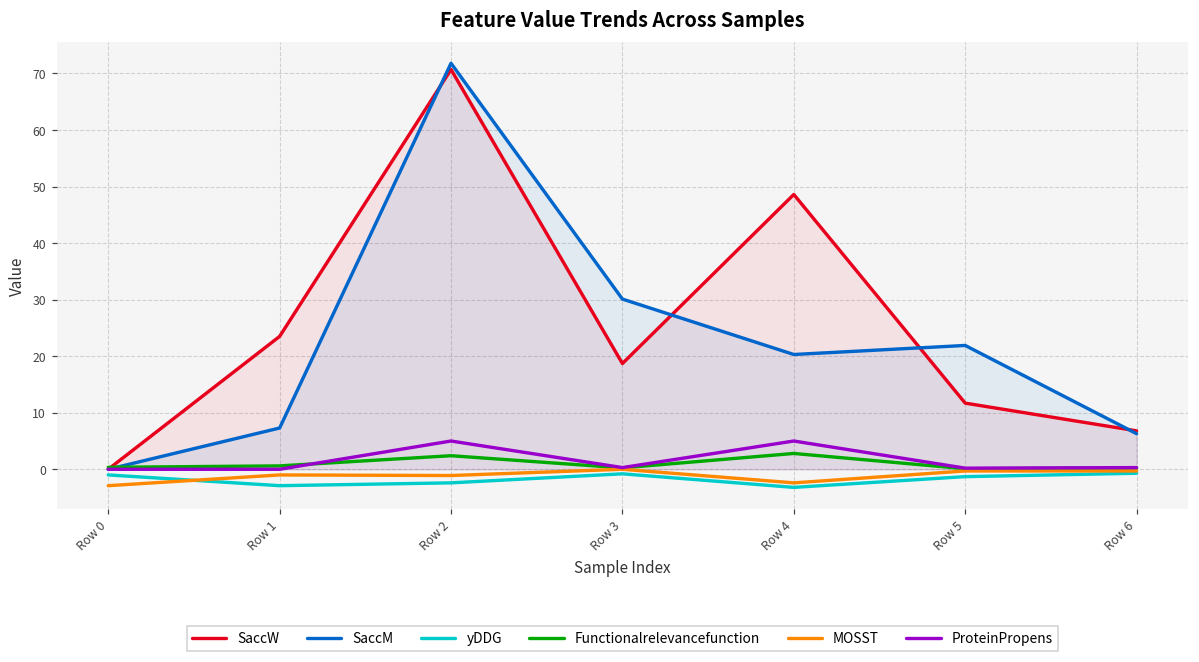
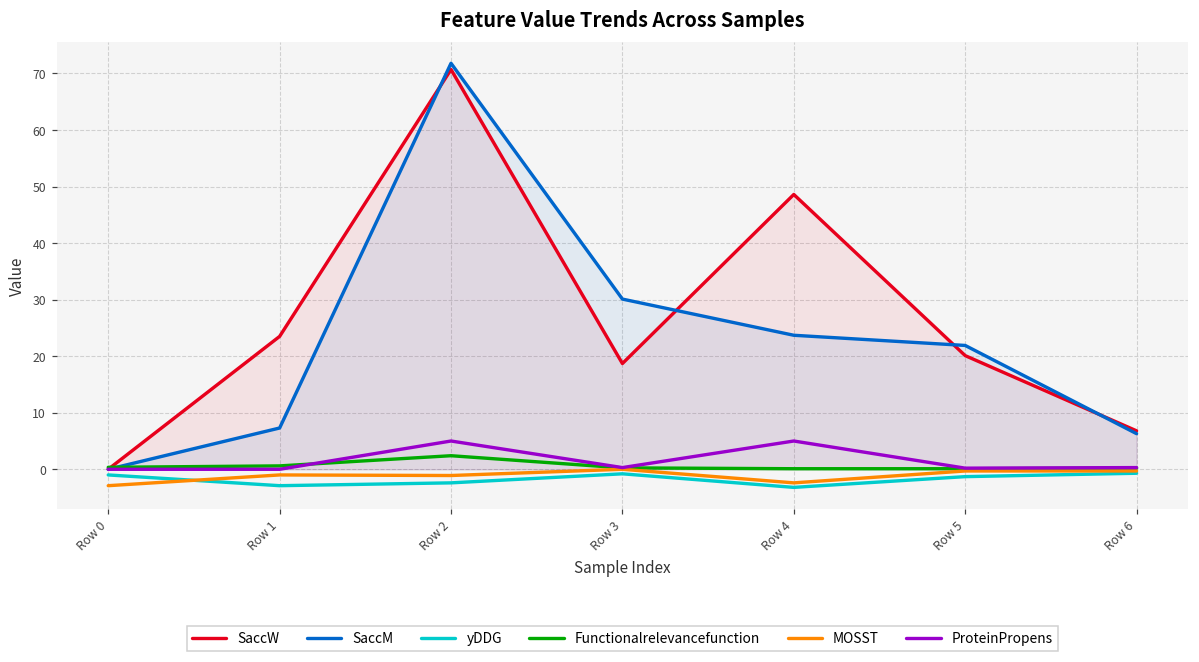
  {
    "SaccW": {
      "Row 1": 24,
      "Row 2": 71,
      "Row 3": 19,
      "Row 4": 49,
-     "Row 5": 12,
+     "Row 5": 20,
      "Row 6": 7
    },
    "SaccM": {
      "Row 1": 7,
      "Row 2": 72,
      "Row 3": 30,
-     "Row 4": 20,
+     "Row 4": 24,
      "Row 5": 22,
      "Row 6": 6
    },
    "yDDG": {
      "Row 0": -1,
      "Row 1": -3,
      "Row 2": -2,
      "Row 3": -1,
      "Row 4": -3,
      "Row 5": -1
    },
    "Functionalrelevancefunction": {
      "Row 1": 1,
      "Row 2": 2,
-     "Row 4": 3
+     "Row 4": 0
    },
    "MOSST": {
      "Row 0": -3,
      "Row 1": -1,
      "Row 2": -1,
      "Row 4": -2
    },
    "ProteinPropens": {
      "Row 1": 0,
      "Row 2": 5,
      "Row 4": 5
    }
  }
